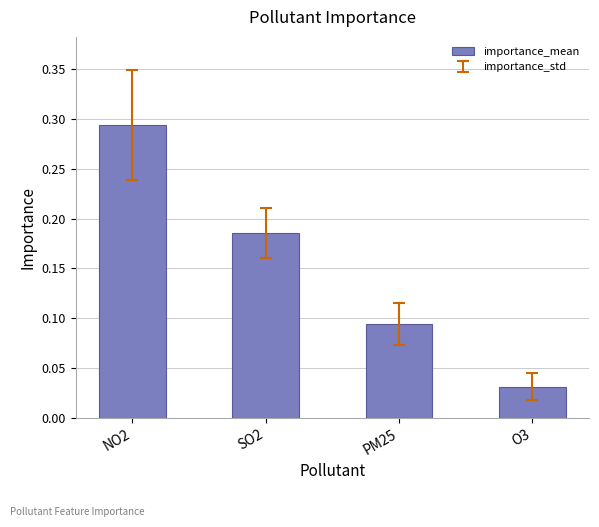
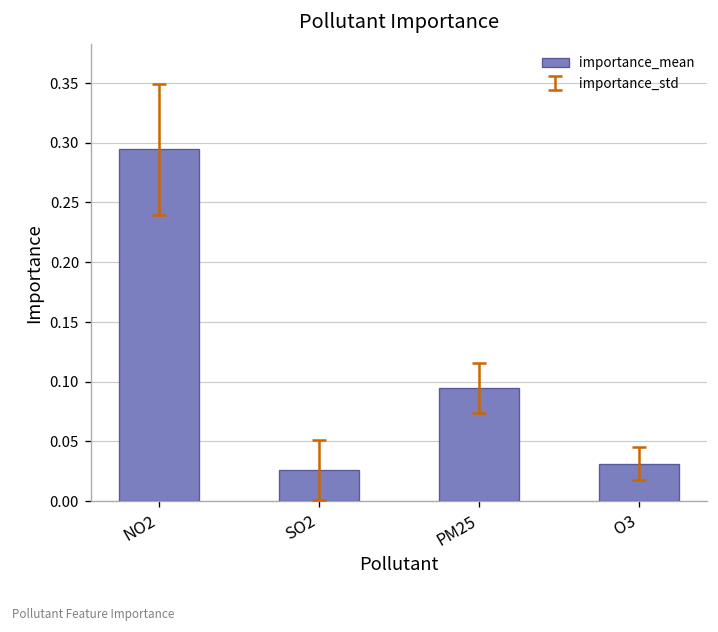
  {
    "importance_mean": {
      "NO2": 0.29,
-     "SO2": 0.19,
+     "SO2": 0.03,
      "PM25": 0.09,
      "O3": 0.03
    }
  }
